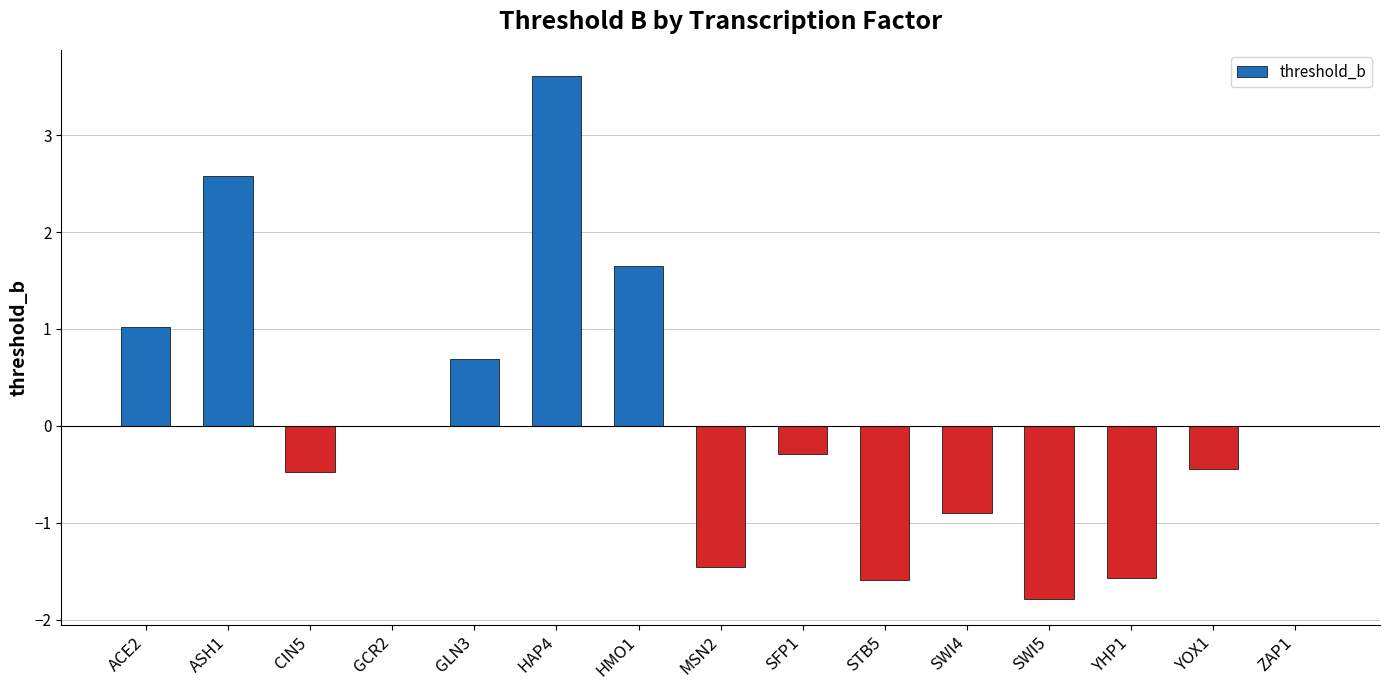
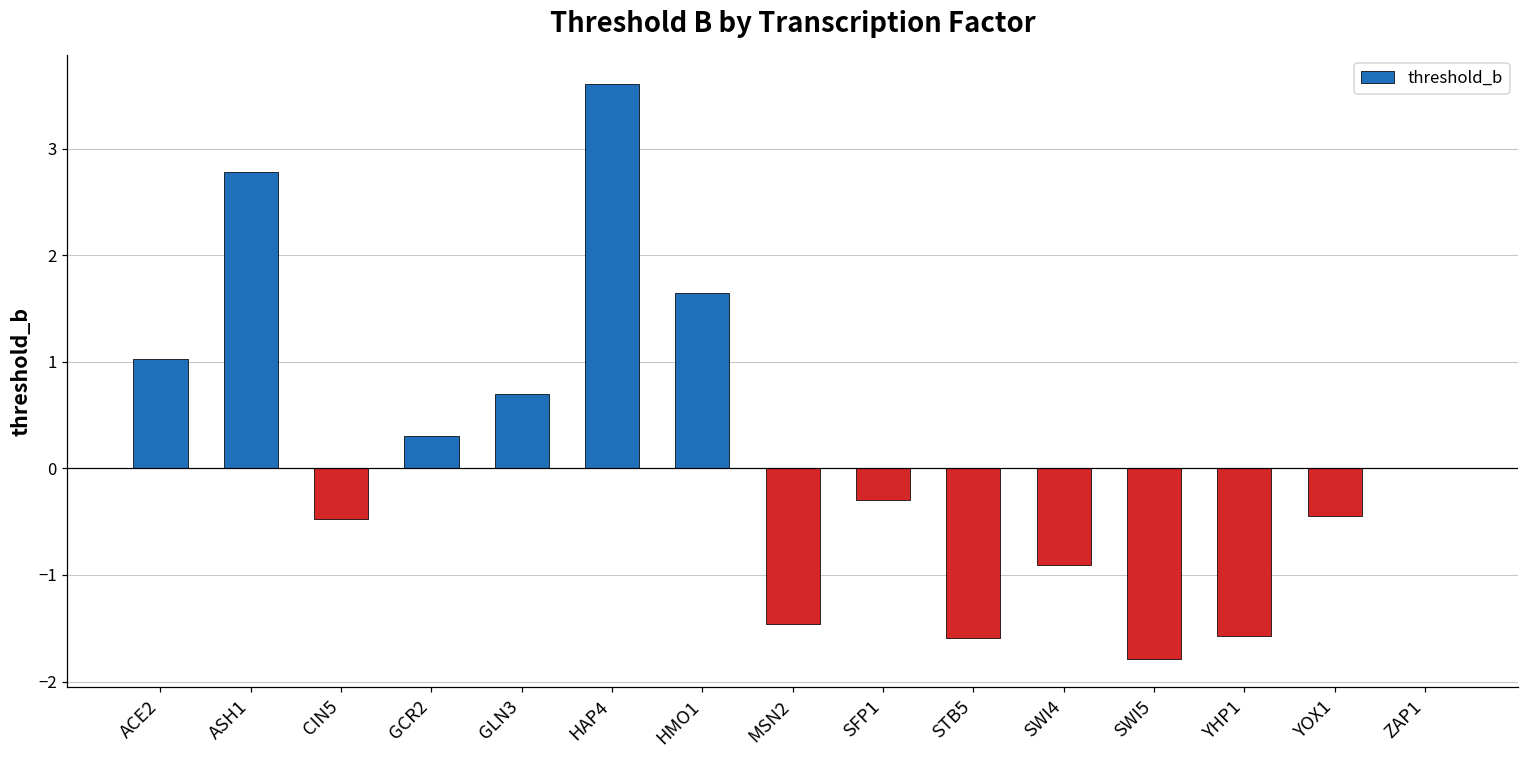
  {
    "ACE2": 1.0,
-   "ASH1": 2.6,
+   "ASH1": 2.8,
    "CIN5": -0.5,
-   "GCR2": 0.0,
+   "GCR2": 0.3,
    "GLN3": 0.7,
    "HAP4": 3.6,
    "HMO1": 1.6,
    "MSN2": -1.5,
    "SFP1": -0.3,
    "STB5": -1.6,
    "SWI4": -0.9,
    "SWI5": -1.8,
    "YHP1": -1.6,
    "YOX1": -0.4,
    "ZAP1": 0.0
  }
